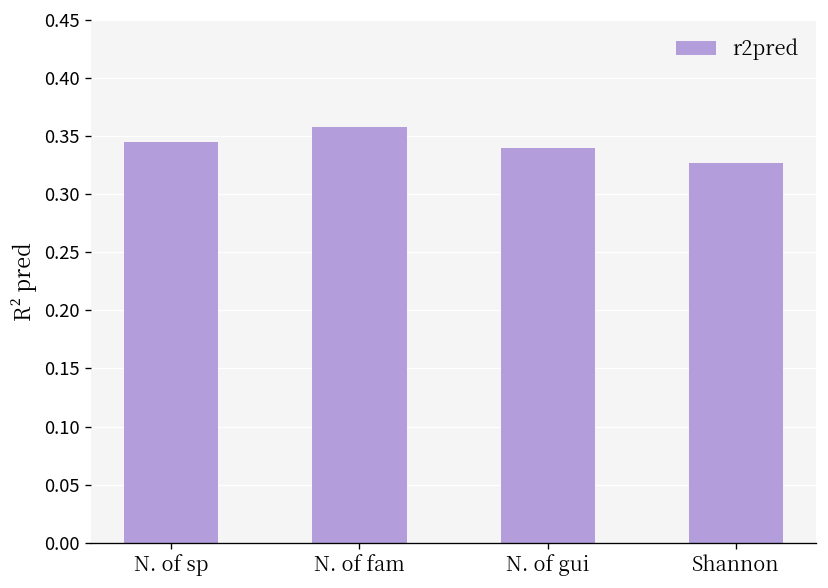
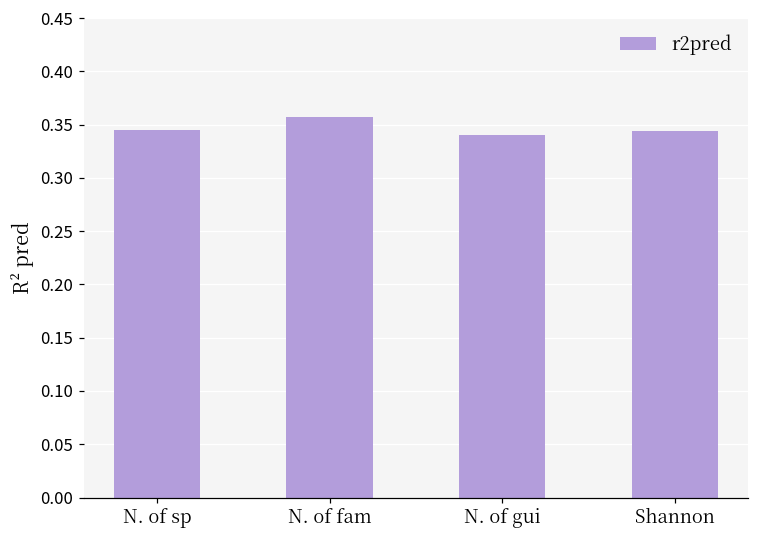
  {
    "N. of sp": 0.34,
    "N. of fam": 0.36,
    "N. of gui": 0.34,
-   "Shannon": 0.33
+   "Shannon": 0.34
  }
